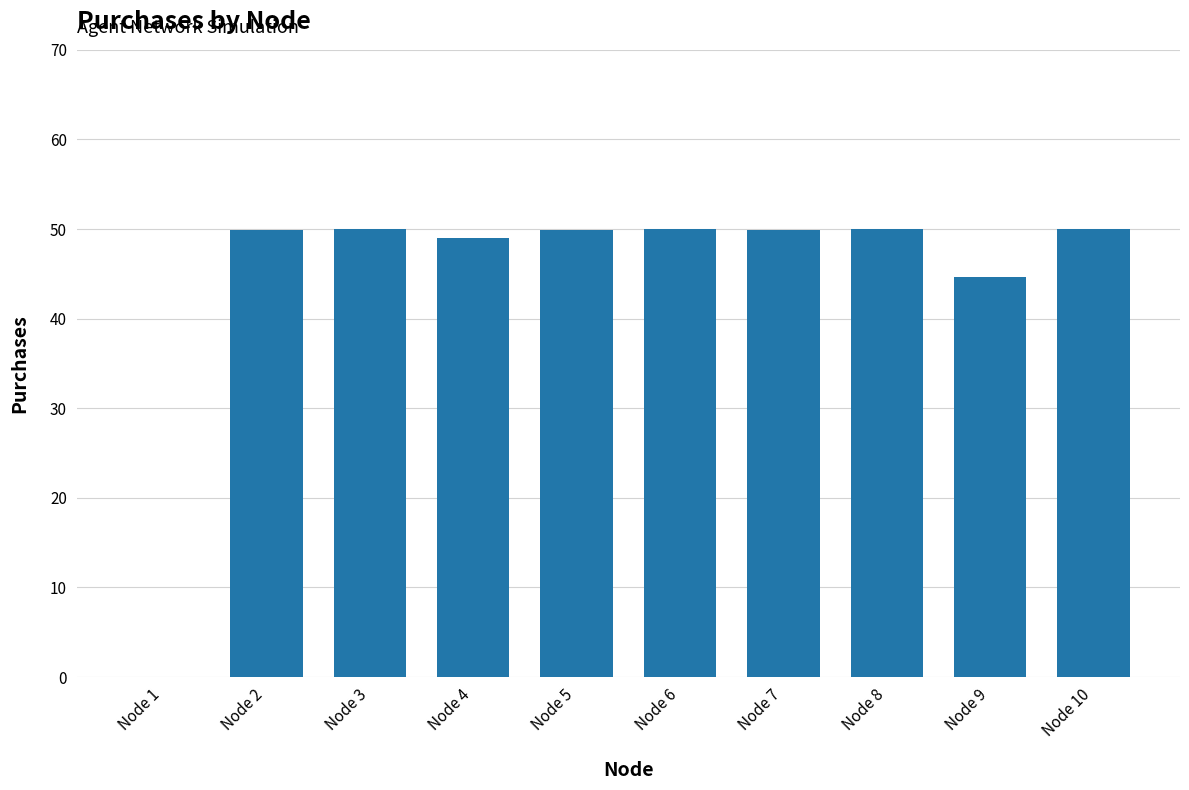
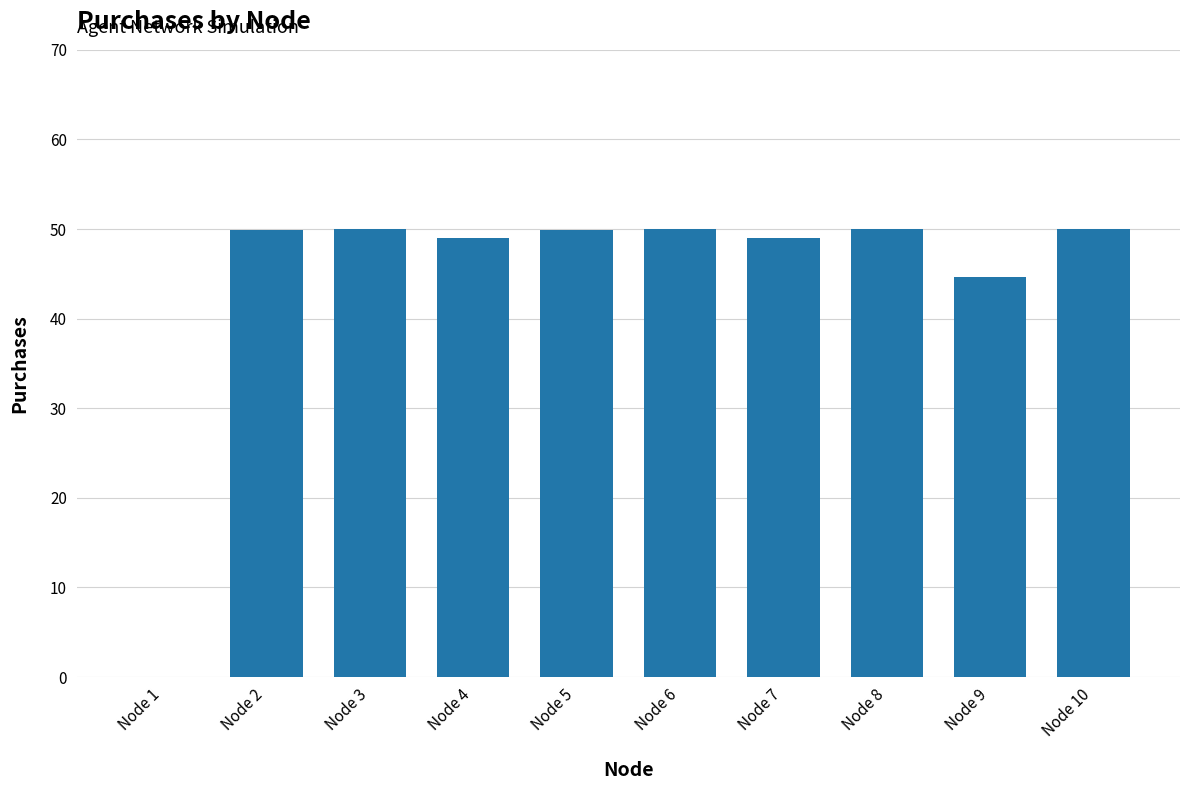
  {
    "Node 1": 0,
    "Node 2": 50,
    "Node 3": 50,
    "Node 4": 49,
    "Node 5": 50,
    "Node 6": 50,
-   "Node 7": 50,
+   "Node 7": 49,
    "Node 8": 50,
    "Node 9": 45,
    "Node 10": 50
  }
